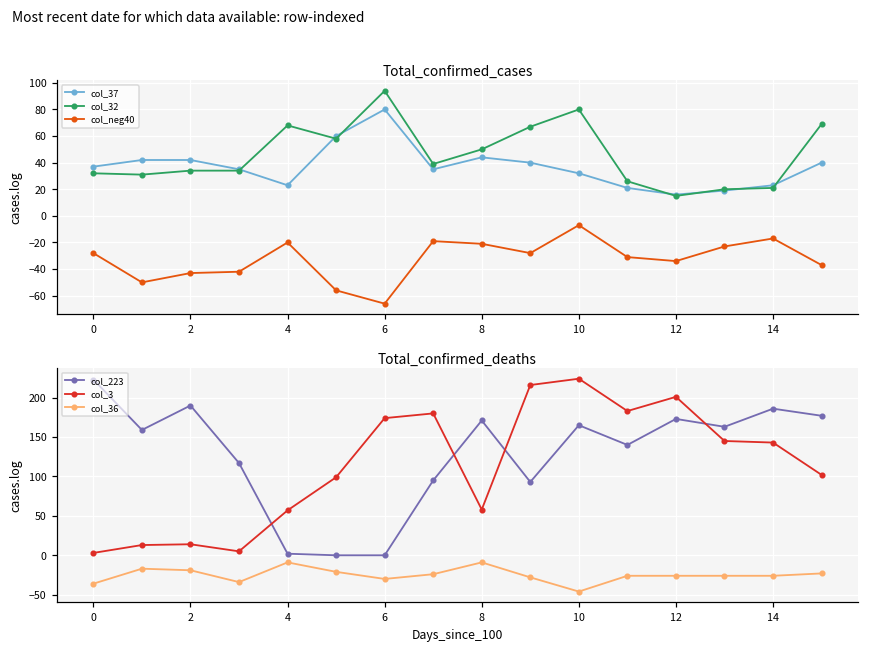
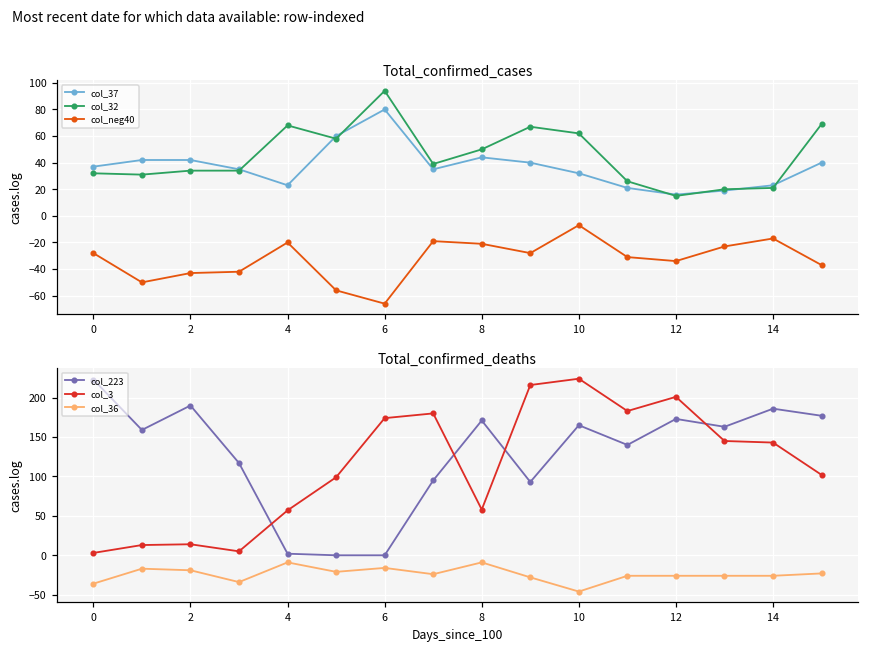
  {
    "Total_confirmed_cases": {
      "col_37": {
        "0": 37,
        "2": 42,
        "4": 23,
        "6": 80,
        "8": 44,
        "10": 32
      },
      "col_32": {
        "0": 32,
        "2": 34,
        "4": 68,
        "6": 94,
        "8": 50,
-       "10": 80
+       "10": 62
      },
      "col_neg40": {
        "0": -28,
        "2": -43,
        "4": -20,
        "6": -66,
        "8": -21,
        "10": -7,
        "12": -34,
        "14": -17
      }
    },
    "Total_confirmed_deaths": {
      "col_223": {
        "2": 190,
        "4": 0,
        "6": 0,
        "8": 170,
        "10": 170,
        "12": 170,
        "14": 190
      },
      "col_3": {
        "0": 0,
        "2": 10,
        "4": 60,
        "6": 170,
        "8": 60,
        "10": 220,
        "12": 200,
        "14": 140
      },
      "col_36": {
        "0": -40,
        "2": -20,
        "4": -10,
-       "6": -30,
+       "6": -20,
        "8": -10,
        "10": -50,
        "12": -30,
        "14": -30
      }
    }
  }
